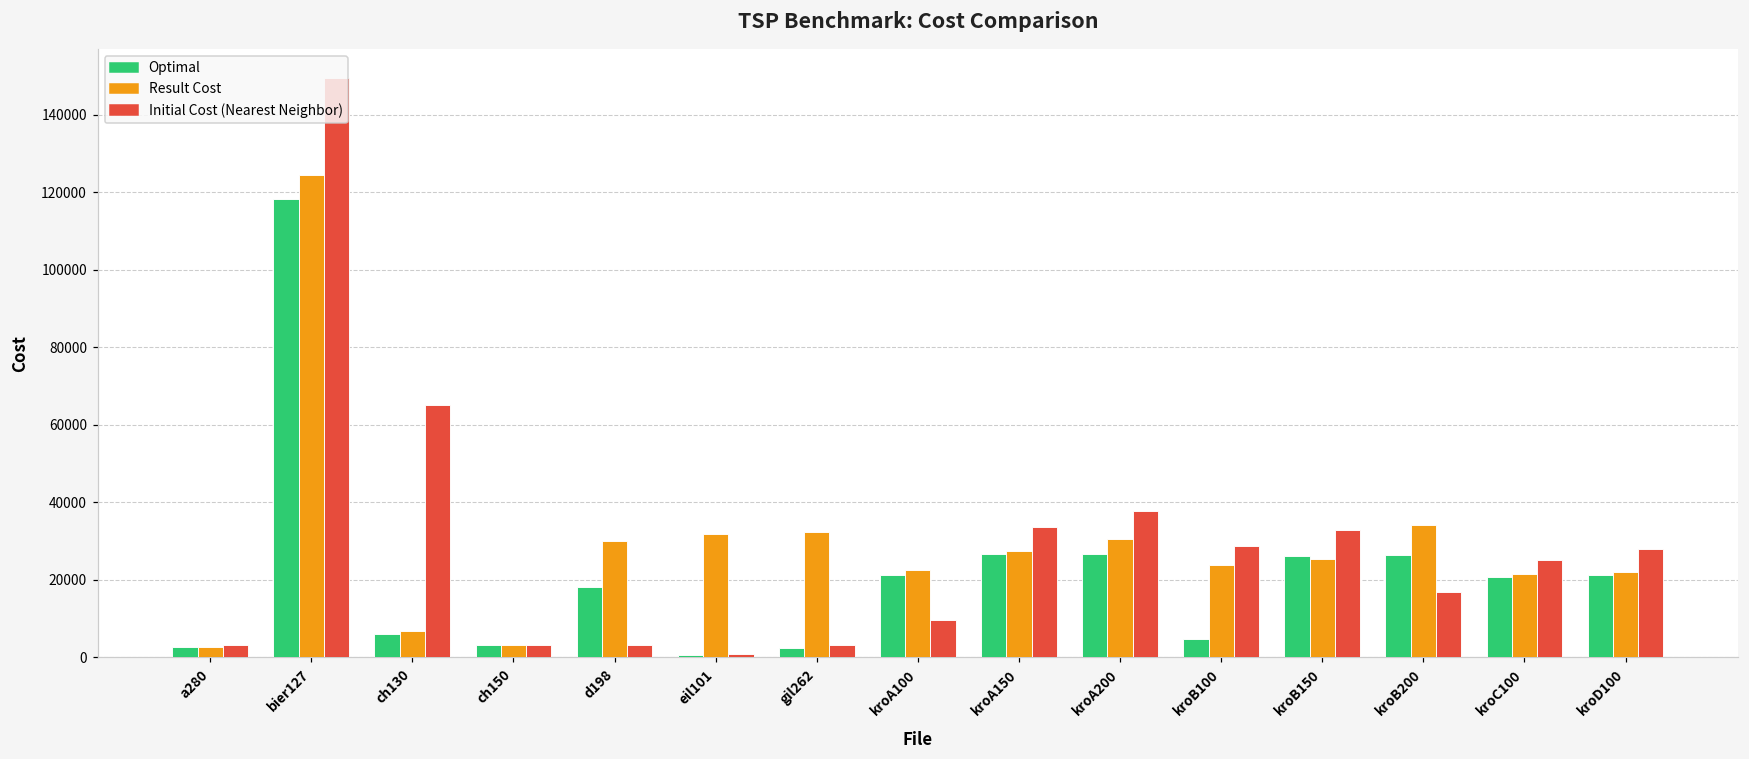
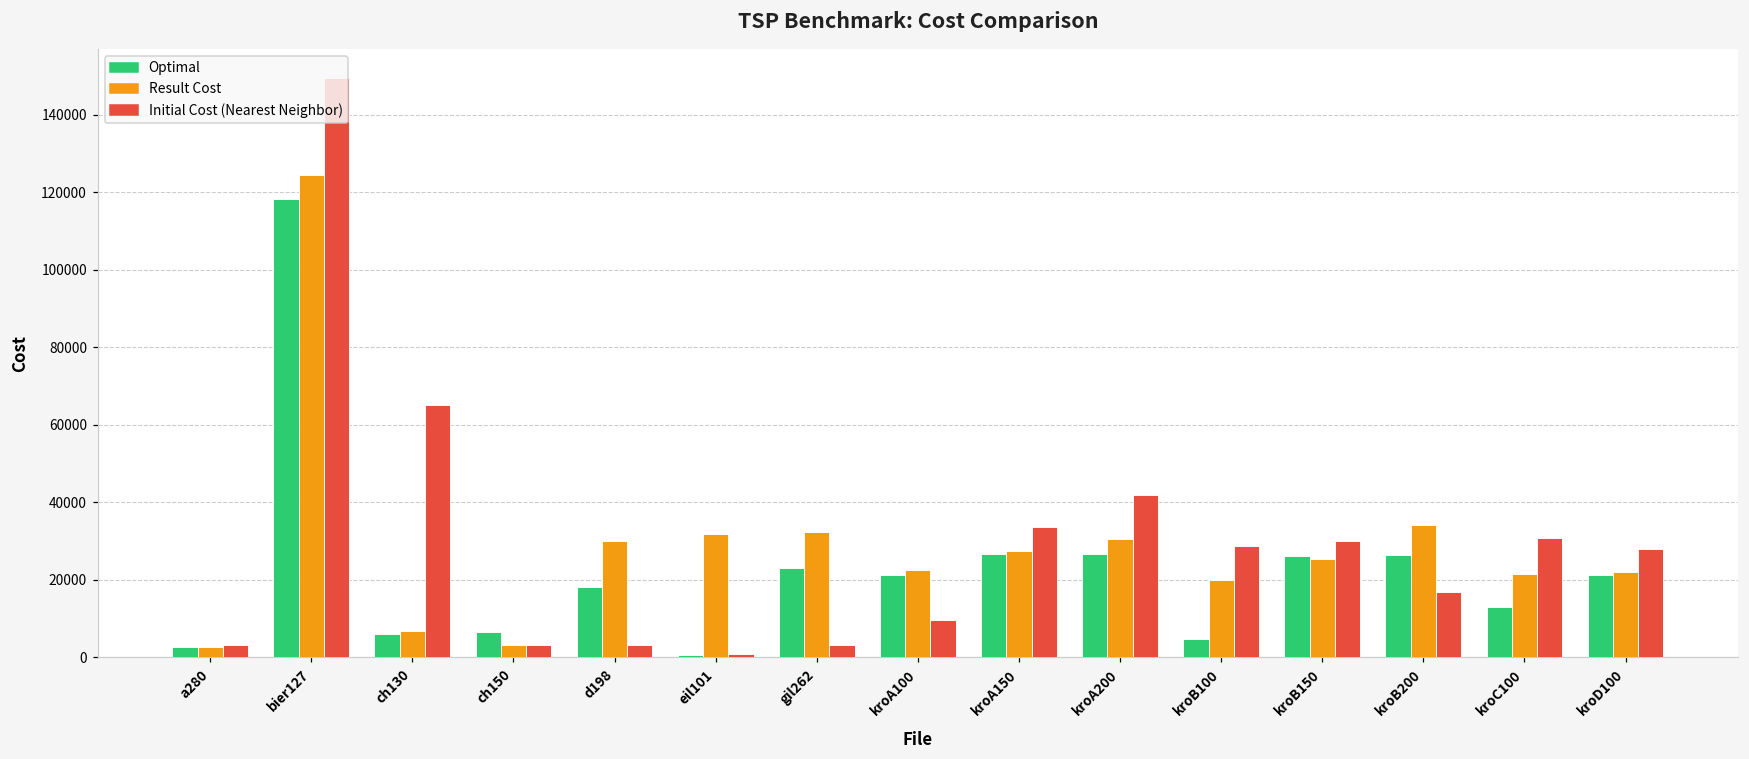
  {
    "Optimal": {
      "a280": 3000,
      "bier127": 118000,
      "ch130": 6000,
-     "ch150": 3000,
+     "ch150": 7000,
      "d198": 18000,
-     "gil262": 2000,
+     "gil262": 23000,
      "kroA100": 21000,
      "kroA150": 27000,
      "kroA200": 27000,
      "kroB100": 5000,
      "kroB150": 26000,
      "kroB200": 26000,
-     "kroC100": 21000,
+     "kroC100": 13000,
      "kroD100": 21000
    },
    "Result Cost": {
      "a280": 3000,
      "bier127": 124000,
      "ch130": 7000,
      "ch150": 3000,
      "d198": 30000,
      "eil101": 32000,
      "gil262": 32000,
      "kroA100": 23000,
      "kroA150": 27000,
      "kroA200": 30000,
-     "kroB100": 24000,
+     "kroB100": 20000,
      "kroB150": 25000,
      "kroB200": 34000,
      "kroC100": 22000,
      "kroD100": 22000
    },
    "Initial Cost (Nearest Neighbor)": {
      "a280": 3000,
      "ch130": 65000,
      "ch150": 3000,
      "d198": 3000,
      "eil101": 1000,
      "gil262": 3000,
      "kroA100": 10000,
      "kroA150": 34000,
-     "kroA200": 38000,
+     "kroA200": 42000,
      "kroB100": 29000,
-     "kroB150": 33000,
+     "kroB150": 30000,
      "kroB200": 17000,
-     "kroC100": 25000,
+     "kroC100": 31000,
      "kroD100": 28000
    }
  }
